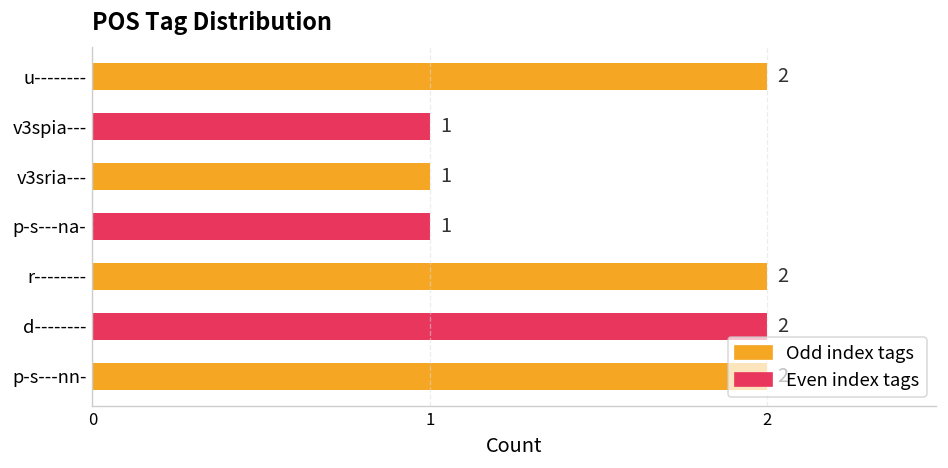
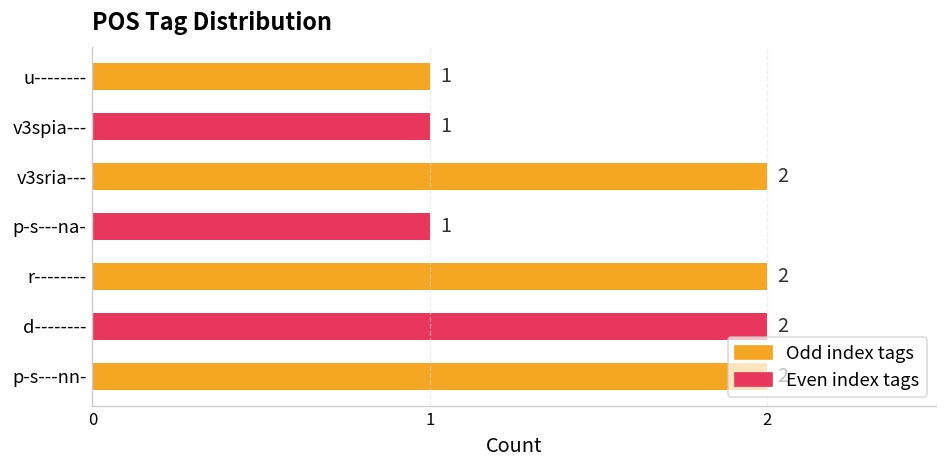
  {
-   "u--------": 2,
+   "u--------": 1,
    "v3spia---": 1,
-   "v3sria---": 1,
+   "v3sria---": 2,
    "p-s---na-": 1,
    "r--------": 2
  }
